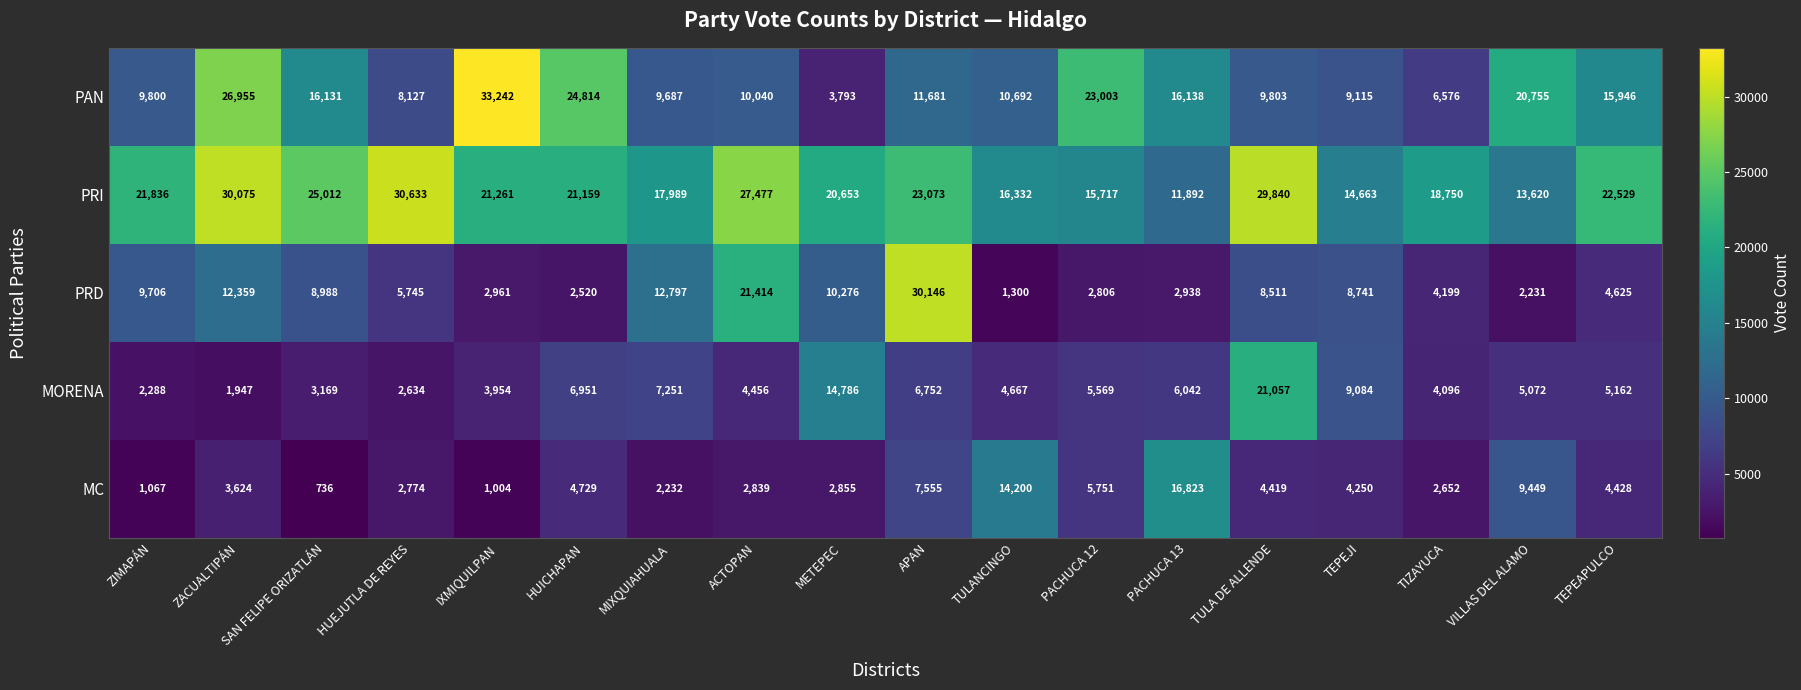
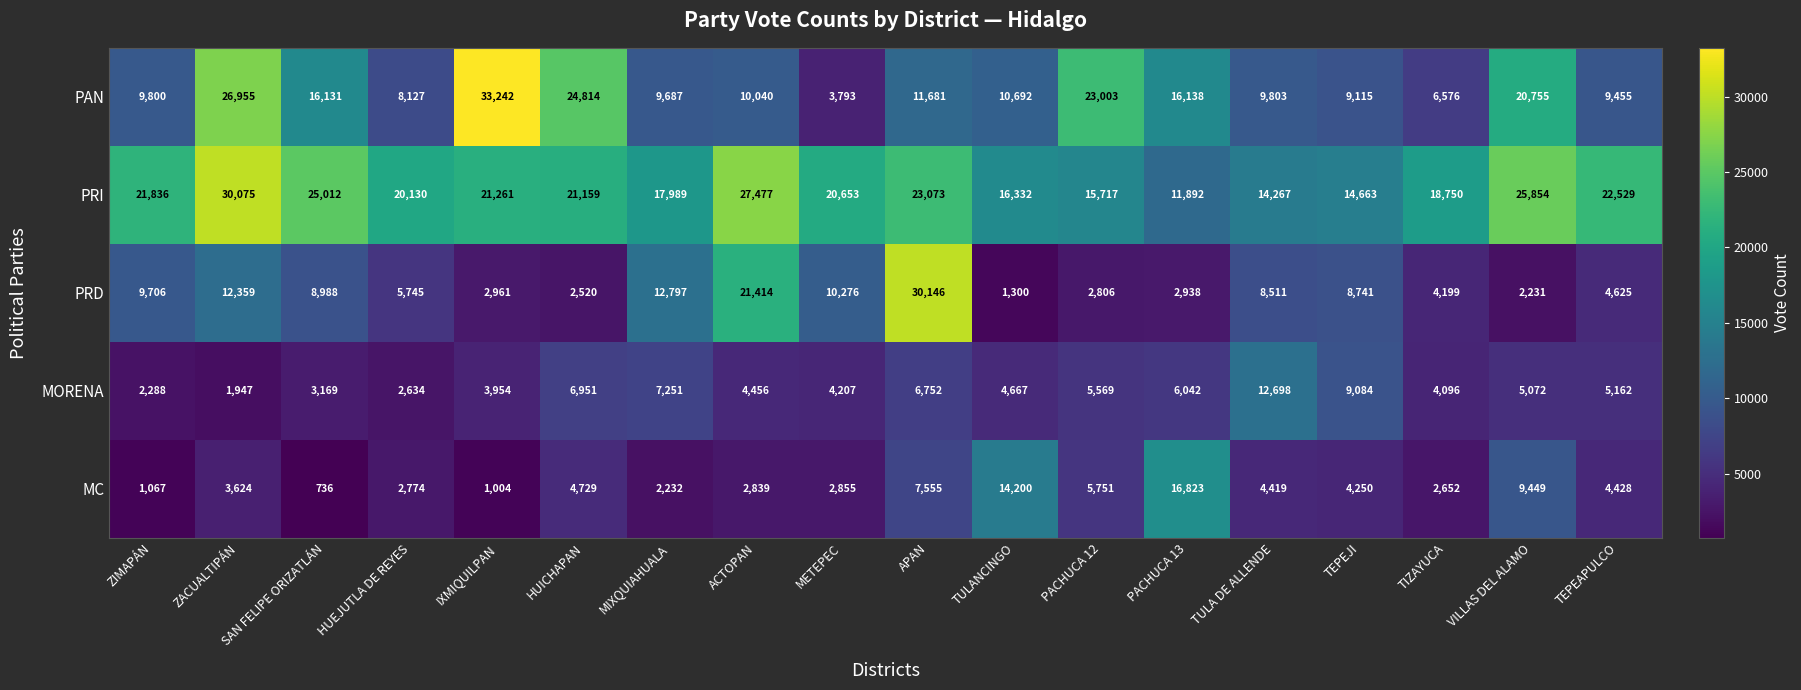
  {
    "PAN": {
      "ZIMAPÁN": "9,800",
      "ZACUALTIPÁN": "26,955",
      "SAN FELIPE ORIZATLÁN": "16,131",
      "HUEJUTLA DE REYES": "8,127",
      "IXMIQUILPAN": "33,242",
      "HUICHAPAN": "24,814",
      "MIXQUIAHUALA": "9,687",
      "ACTOPAN": "10,040",
      "METEPEC": "3,793",
      "APAN": "11,681",
      "TULANCINGO": "10,692",
      "PACHUCA 12": "23,003",
      "PACHUCA 13": "16,138",
      "TULA DE ALLENDE": "9,803",
      "TEPEJI": "9,115",
      "TIZAYUCA": "6,576",
      "VILLAS DEL ALAMO": "20,755",
-     "TEPEAPULCO": "15,946"
+     "TEPEAPULCO": "9,455"
    },
    "PRI": {
      "ZIMAPÁN": "21,836",
      "ZACUALTIPÁN": "30,075",
      "SAN FELIPE ORIZATLÁN": "25,012",
-     "HUEJUTLA DE REYES": "30,633",
+     "HUEJUTLA DE REYES": "20,130",
      "IXMIQUILPAN": "21,261",
      "HUICHAPAN": "21,159",
      "MIXQUIAHUALA": "17,989",
      "ACTOPAN": "27,477",
      "METEPEC": "20,653",
      "APAN": "23,073",
      "TULANCINGO": "16,332",
      "PACHUCA 12": "15,717",
      "PACHUCA 13": "11,892",
-     "TULA DE ALLENDE": "29,840",
+     "TULA DE ALLENDE": "14,267",
      "TEPEJI": "14,663",
      "TIZAYUCA": "18,750",
-     "VILLAS DEL ALAMO": "13,620",
+     "VILLAS DEL ALAMO": "25,854",
      "TEPEAPULCO": "22,529"
    },
    "PRD": {
      "ZIMAPÁN": "9,706",
      "ZACUALTIPÁN": "12,359",
      "SAN FELIPE ORIZATLÁN": "8,988",
      "HUEJUTLA DE REYES": "5,745",
      "IXMIQUILPAN": "2,961",
      "HUICHAPAN": "2,520",
      "MIXQUIAHUALA": "12,797",
      "ACTOPAN": "21,414",
      "METEPEC": "10,276",
      "APAN": "30,146",
      "TULANCINGO": "1,300",
      "PACHUCA 12": "2,806",
      "PACHUCA 13": "2,938",
      "TULA DE ALLENDE": "8,511",
      "TEPEJI": "8,741",
      "TIZAYUCA": "4,199",
      "VILLAS DEL ALAMO": "2,231",
      "TEPEAPULCO": "4,625"
    },
    "MORENA": {
      "ZIMAPÁN": "2,288",
      "ZACUALTIPÁN": "1,947",
      "SAN FELIPE ORIZATLÁN": "3,169",
      "HUEJUTLA DE REYES": "2,634",
      "IXMIQUILPAN": "3,954",
      "HUICHAPAN": "6,951",
      "MIXQUIAHUALA": "7,251",
      "ACTOPAN": "4,456",
-     "METEPEC": "14,786",
+     "METEPEC": "4,207",
      "APAN": "6,752",
      "TULANCINGO": "4,667",
      "PACHUCA 12": "5,569",
      "PACHUCA 13": "6,042",
-     "TULA DE ALLENDE": "21,057",
+     "TULA DE ALLENDE": "12,698",
      "TEPEJI": "9,084",
      "TIZAYUCA": "4,096",
      "VILLAS DEL ALAMO": "5,072",
      "TEPEAPULCO": "5,162"
    },
    "MC": {
      "ZIMAPÁN": "1,067",
      "ZACUALTIPÁN": "3,624",
      "SAN FELIPE ORIZATLÁN": "736",
      "HUEJUTLA DE REYES": "2,774",
      "IXMIQUILPAN": "1,004",
      "HUICHAPAN": "4,729",
      "MIXQUIAHUALA": "2,232",
      "ACTOPAN": "2,839",
      "METEPEC": "2,855",
      "APAN": "7,555",
      "TULANCINGO": "14,200",
      "PACHUCA 12": "5,751",
      "PACHUCA 13": "16,823",
      "TULA DE ALLENDE": "4,419",
      "TEPEJI": "4,250",
      "TIZAYUCA": "2,652",
      "VILLAS DEL ALAMO": "9,449",
      "TEPEAPULCO": "4,428"
    }
  }
